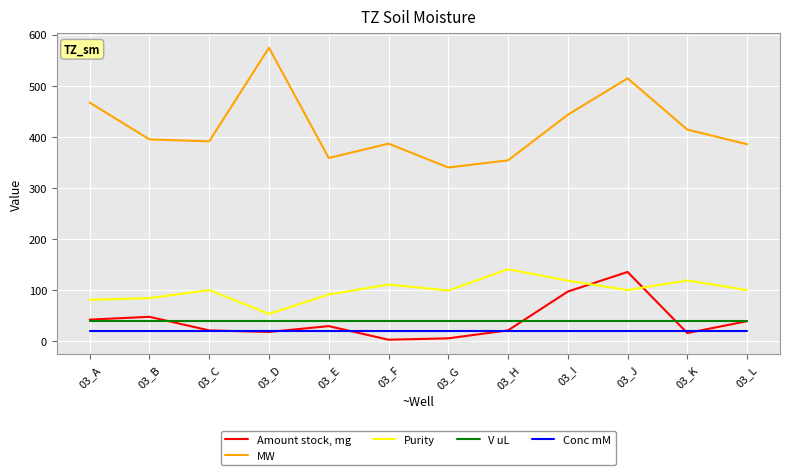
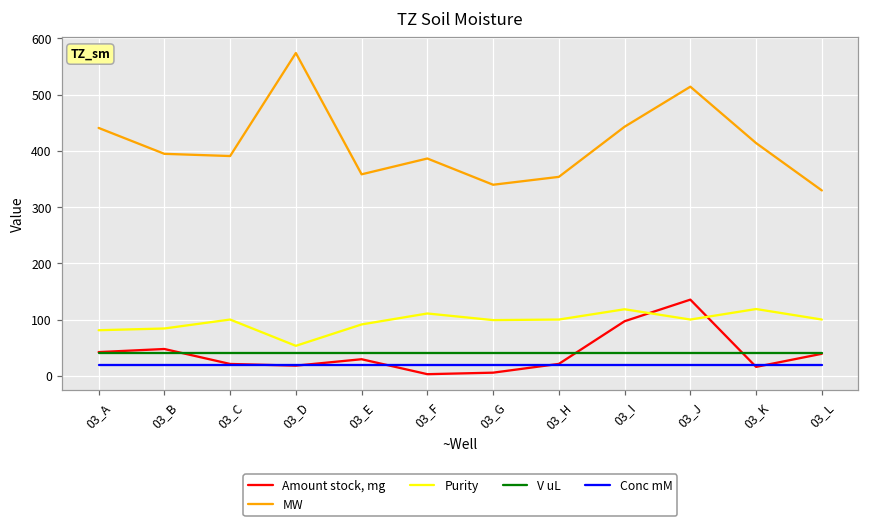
  {
    "Amount stock, mg": {
      "03_B": 50,
      "03_E": 30,
      "03_F": 0,
      "03_G": 10,
      "03_I": 100,
      "03_J": 140
    },
    "MW": {
-     "03_A": 470,
+     "03_A": 440,
      "03_B": 390,
      "03_C": 390,
      "03_D": 570,
      "03_E": 360,
      "03_F": 390,
      "03_G": 340,
      "03_H": 350,
      "03_I": 440,
      "03_J": 510,
      "03_K": 410,
-     "03_L": 390
+     "03_L": 330
    },
    "Purity": {
      "03_A": 80,
      "03_B": 80,
      "03_C": 100,
      "03_D": 50,
      "03_E": 90,
      "03_F": 110,
      "03_G": 100,
-     "03_H": 140,
+     "03_H": 100,
      "03_I": 120,
      "03_J": 100,
      "03_K": 120,
      "03_L": 100
    },
    "V uL": {
      "03_B": 40,
      "03_C": 40,
      "03_D": 40,
      "03_E": 40,
      "03_F": 40,
      "03_G": 40,
      "03_H": 40,
      "03_I": 40,
      "03_J": 40,
      "03_K": 40
    },
    "Conc mM": {
      "03_A": 20,
      "03_B": 20,
      "03_E": 20,
      "03_F": 20,
      "03_G": 20,
      "03_I": 20,
      "03_J": 20,
      "03_L": 20
    }
  }
